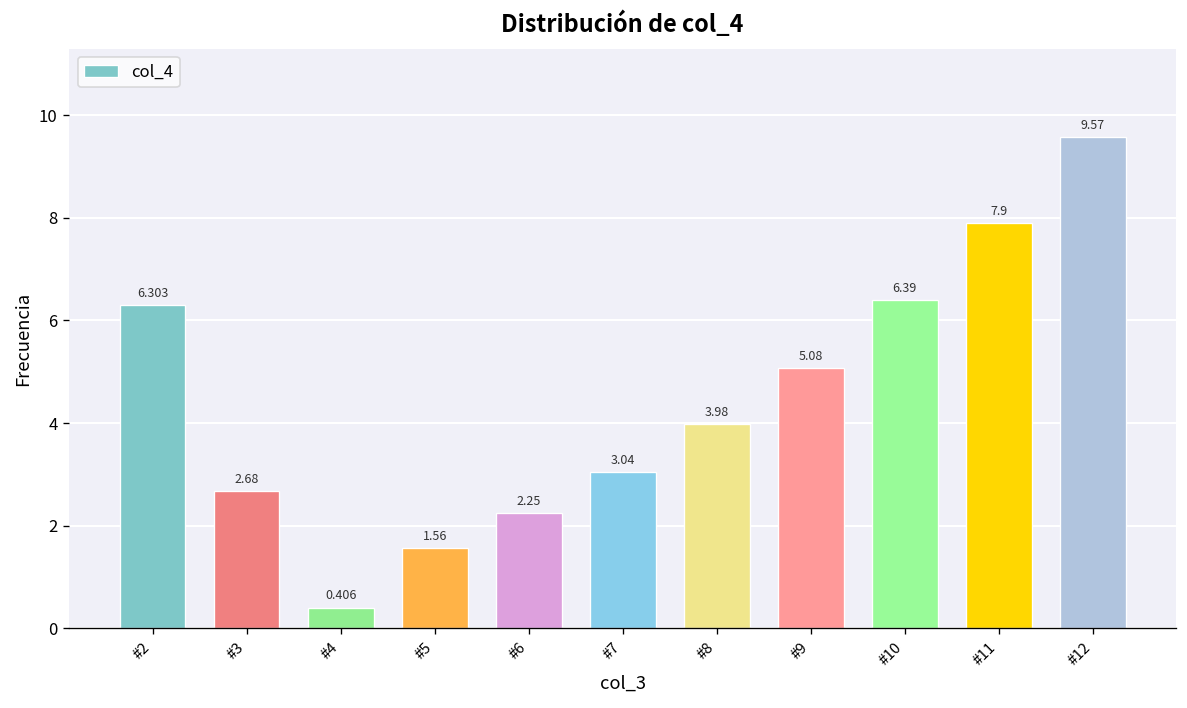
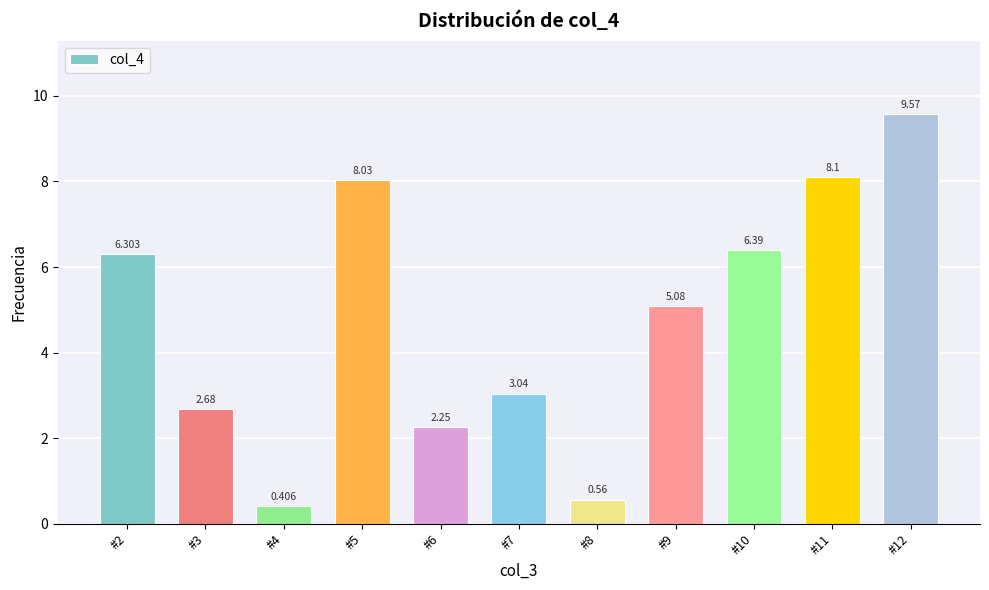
  {
    "#2": 6.303,
    "#3": 2.68,
    "#4": 0.406,
-   "#5": 1.56,
+   "#5": 8.03,
    "#6": 2.25,
    "#7": 3.04,
-   "#8": 3.98,
+   "#8": 0.56,
    "#9": 5.08,
    "#10": 6.39,
-   "#11": 7.9,
+   "#11": 8.1,
    "#12": 9.57
  }
